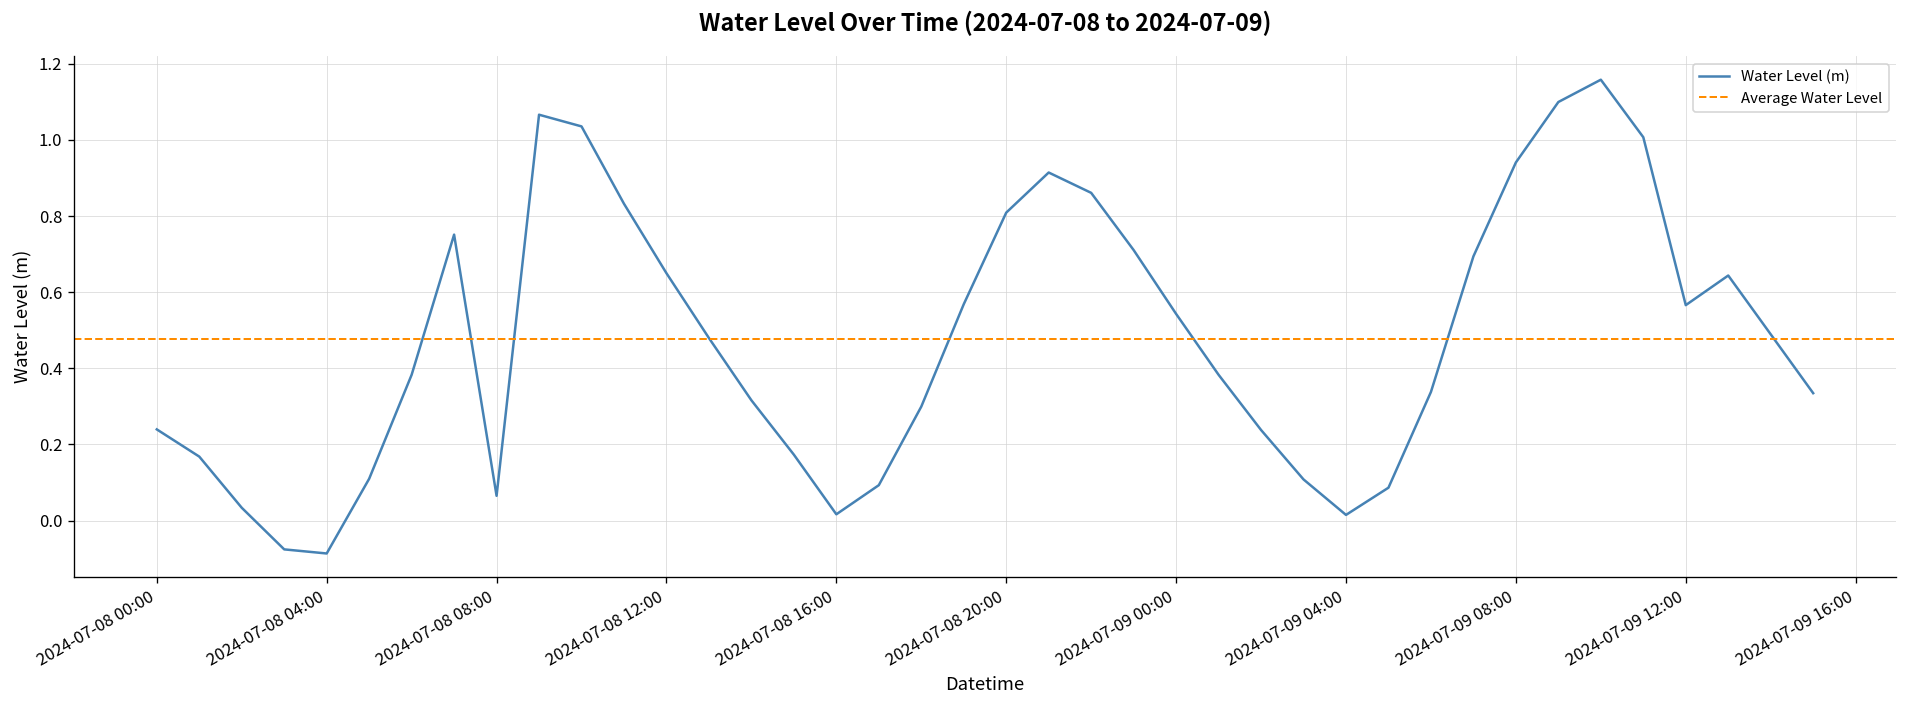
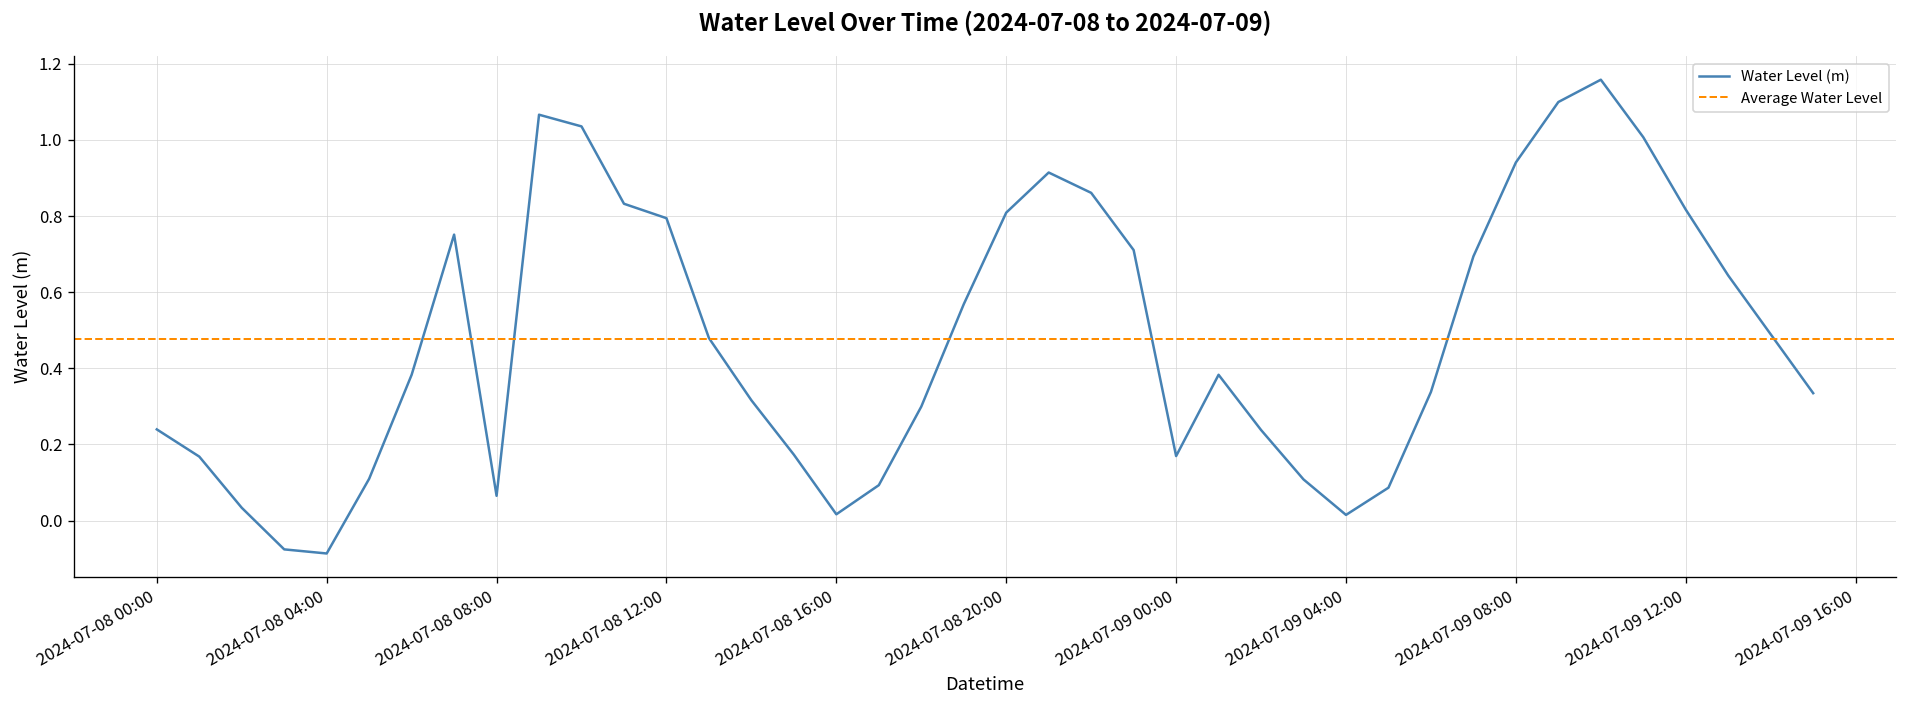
  {
    "2024-07-08 00:00": 0.24,
    "2024-07-08 04:00": -0.09,
    "2024-07-08 08:00": 0.07,
-   "2024-07-08 12:00": 0.65,
+   "2024-07-08 12:00": 0.79,
    "2024-07-08 16:00": 0.02,
    "2024-07-08 20:00": 0.81,
-   "2024-07-09 00:00": 0.54,
+   "2024-07-09 00:00": 0.17,
    "2024-07-09 04:00": 0.02,
    "2024-07-09 08:00": 0.94,
-   "2024-07-09 12:00": 0.57
+   "2024-07-09 12:00": 0.82
  }
